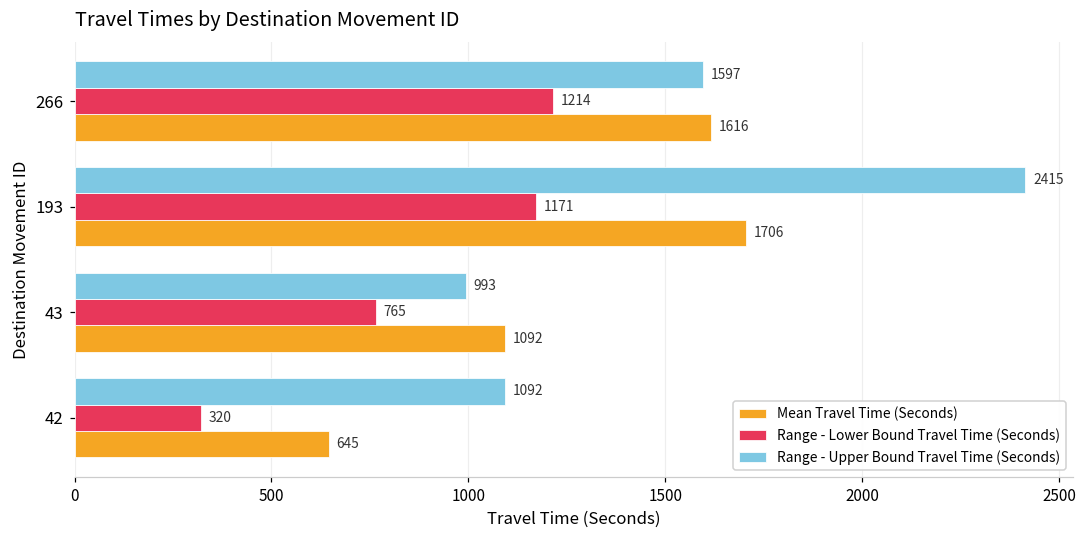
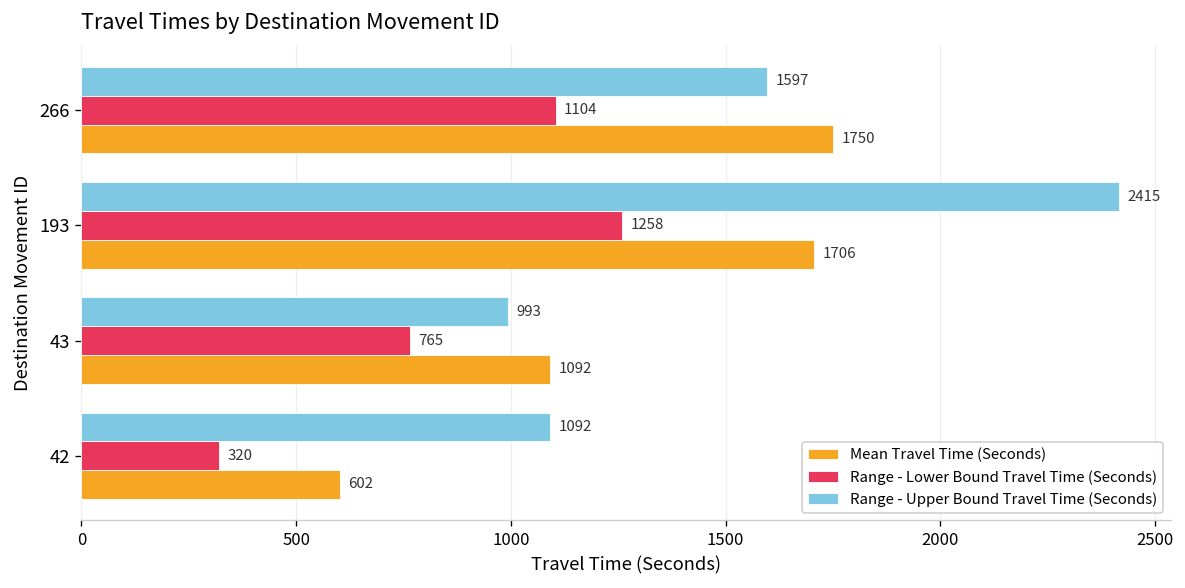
  {
    "Mean Travel Time (Seconds)": {
-     "266": 1616,
+     "266": 1750,
      "193": 1706,
      "43": 1092,
-     "42": 645
+     "42": 602
    },
    "Range - Lower Bound Travel Time (Seconds)": {
-     "266": 1214,
-     "193": 1171,
+     "266": 1104,
+     "193": 1258,
      "43": 765,
      "42": 320
    },
    "Range - Upper Bound Travel Time (Seconds)": {
      "266": 1597,
      "193": 2415,
      "43": 993,
      "42": 1092
    }
  }
